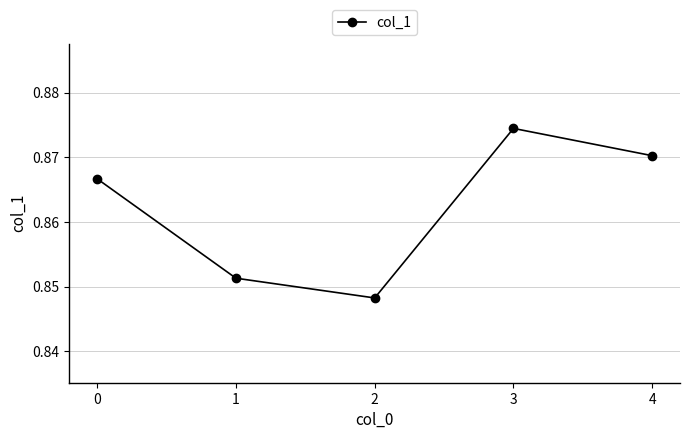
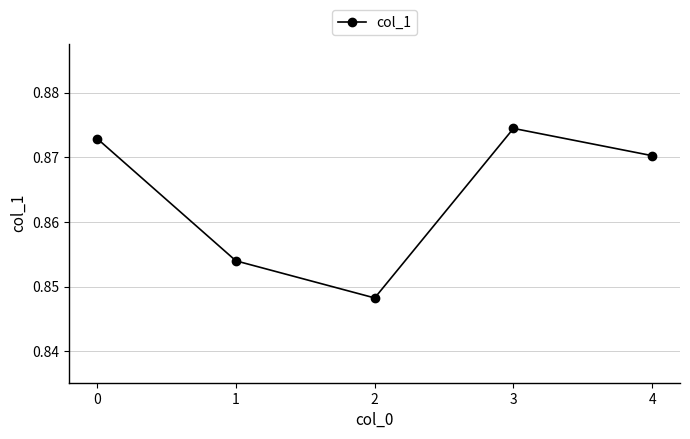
  {
-   "0": 0.867,
-   "1": 0.851,
+   "0": 0.873,
+   "1": 0.854,
    "2": 0.848,
    "3": 0.874,
    "4": 0.870
  }
